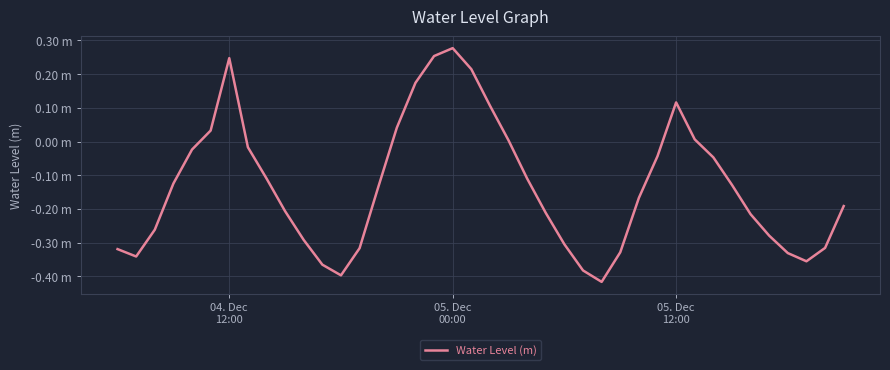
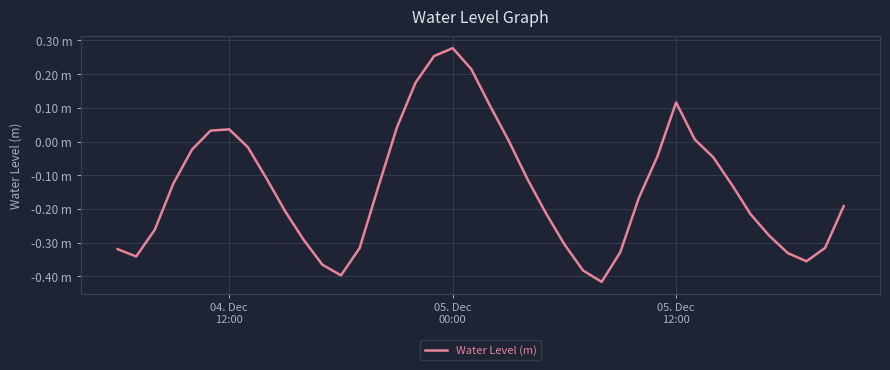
  {
-   "04. Dec 12:00": "0.25 m",
+   "04. Dec 12:00": "0.04 m",
    "05. Dec 00:00": "0.28 m",
    "05. Dec 12:00": "0.12 m"
  }
